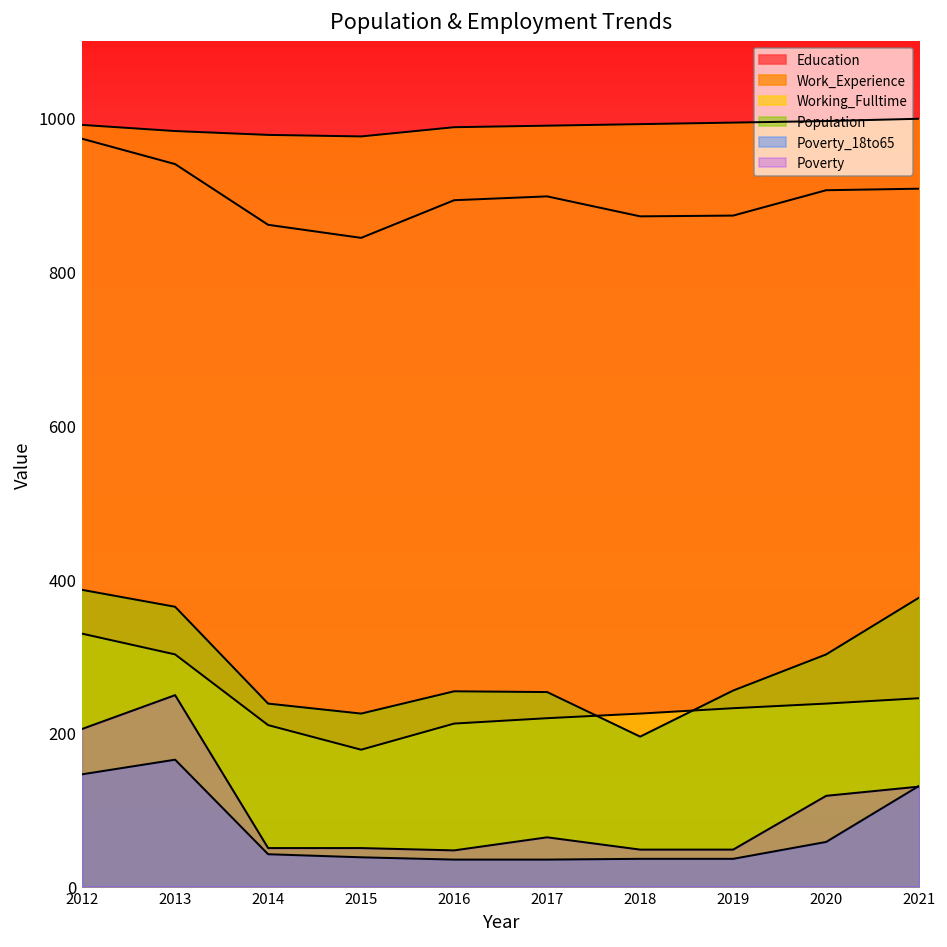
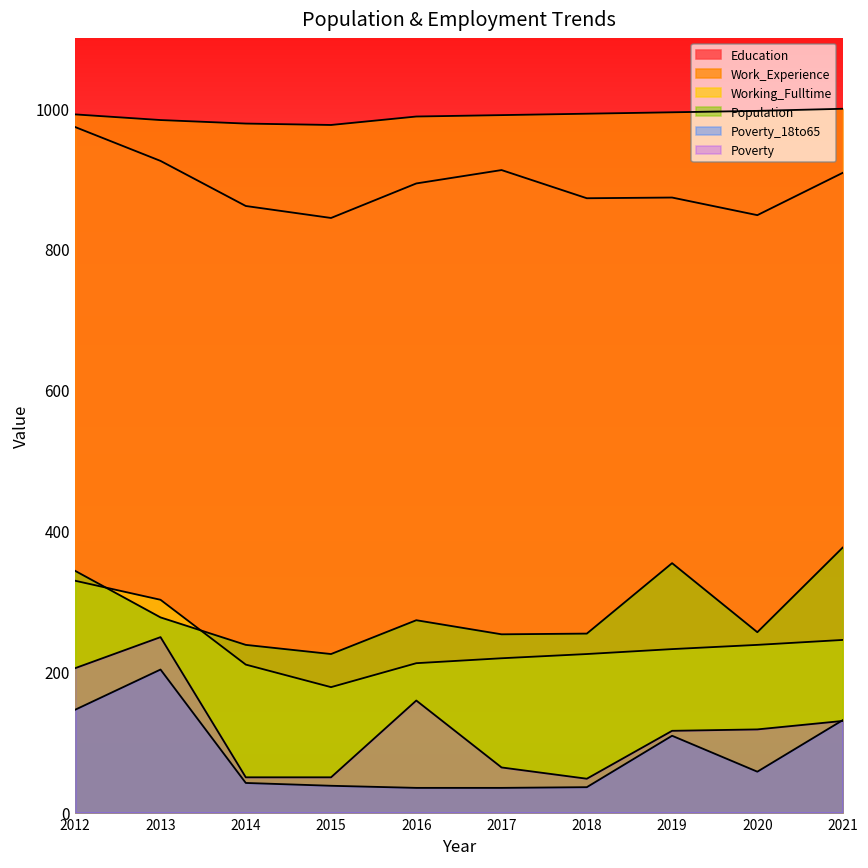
  {
    "Education": {
      "2012": 970,
-     "2013": 940,
+     "2013": 930,
      "2014": 860,
      "2015": 840,
      "2016": 890,
-     "2017": 900,
+     "2017": 910,
      "2018": 870,
      "2019": 870,
-     "2020": 910,
+     "2020": 850,
      "2021": 910
    },
    "Population": {
-     "2012": 390,
-     "2013": 360,
+     "2012": 340,
+     "2013": 280,
      "2014": 240,
      "2015": 230,
-     "2016": 250,
+     "2016": 270,
      "2017": 250,
-     "2018": 200,
-     "2019": 260,
-     "2020": 300,
+     "2018": 250,
+     "2019": 350,
+     "2020": 260,
      "2021": 380
    },
    "Poverty_18to65": {
      "2012": 150,
-     "2013": 170,
+     "2013": 200,
      "2014": 40,
      "2015": 40,
      "2016": 40,
      "2017": 40,
      "2018": 40,
-     "2019": 40,
+     "2019": 110,
      "2020": 60
    },
    "Poverty": {
      "2012": 210,
      "2013": 250,
      "2014": 50,
      "2015": 50,
-     "2016": 50,
+     "2016": 160,
      "2017": 60,
      "2018": 50,
-     "2019": 50,
+     "2019": 120,
      "2020": 120
    }
  }
